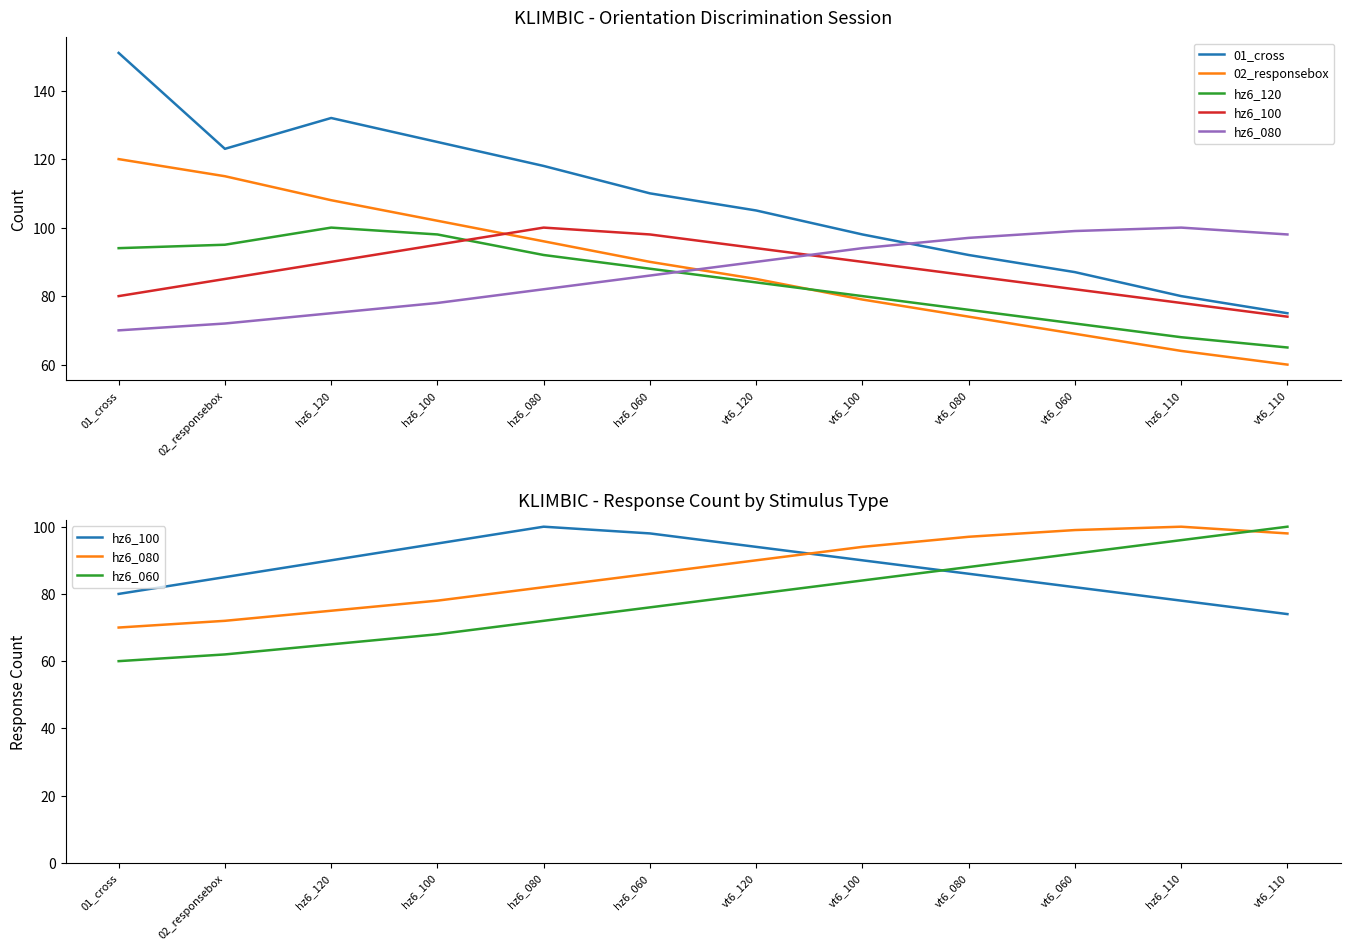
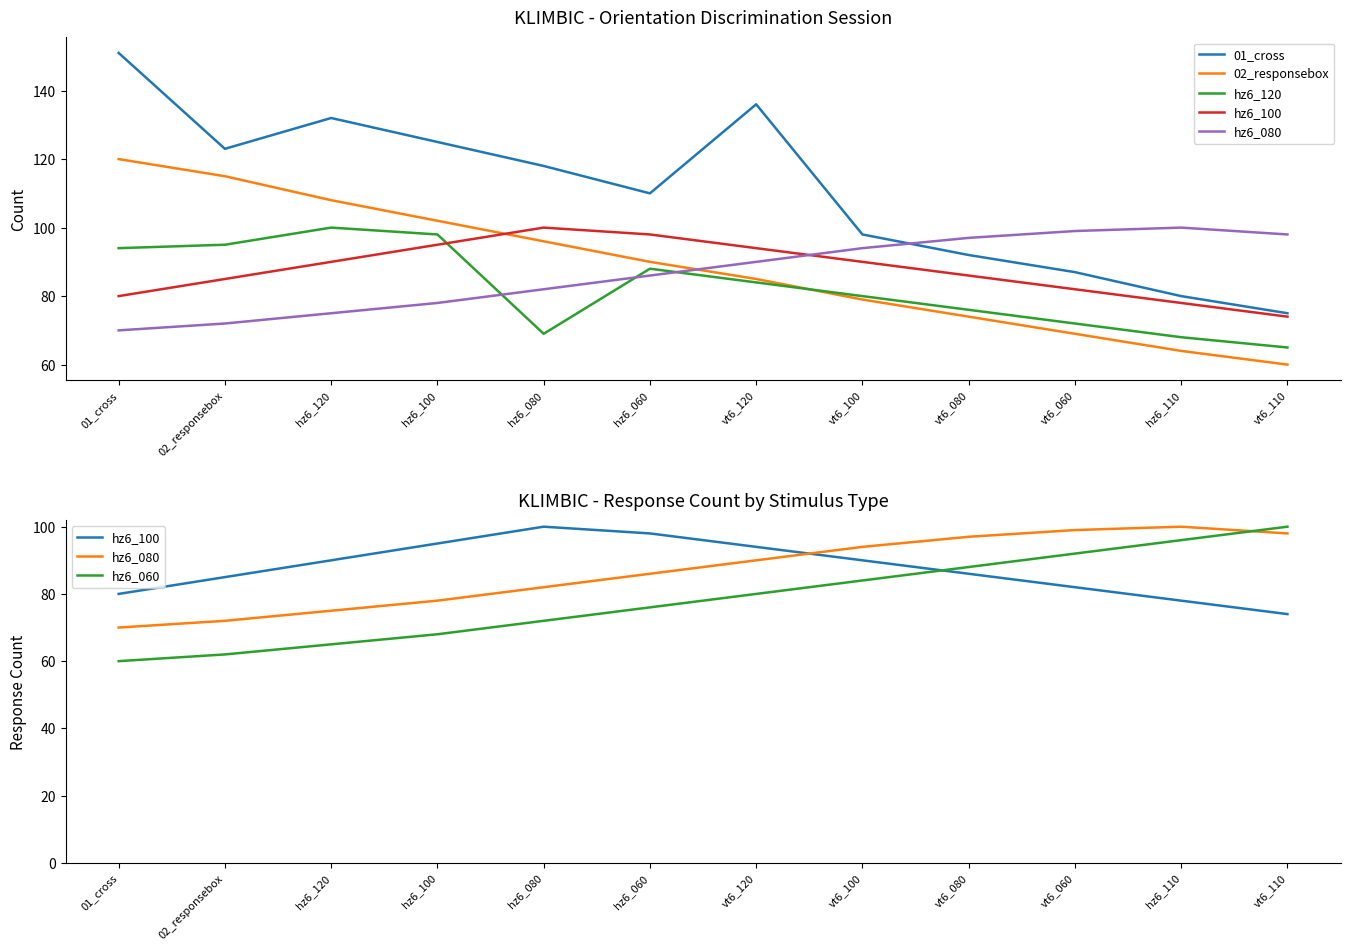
  {
    "KLIMBIC - Orientation Discrimination Session": {
      "01_cross": {
        "01_cross": 151,
        "02_responsebox": 123,
        "hz6_120": 132,
        "hz6_100": 125,
        "hz6_080": 118,
        "hz6_060": 110,
-       "vt6_120": 105,
+       "vt6_120": 136,
        "vt6_100": 98,
        "vt6_080": 92,
        "vt6_060": 87,
        "hz6_110": 80,
        "vt6_110": 75
      },
      "02_responsebox": {
        "01_cross": 120,
        "02_responsebox": 115,
        "hz6_120": 108,
        "hz6_100": 102,
        "hz6_080": 96,
        "hz6_060": 90,
        "vt6_120": 85,
        "vt6_100": 79,
        "vt6_080": 74,
        "vt6_060": 69,
        "hz6_110": 64,
        "vt6_110": 60
      },
      "hz6_120": {
        "01_cross": 94,
        "02_responsebox": 95,
        "hz6_120": 100,
        "hz6_100": 98,
-       "hz6_080": 92,
+       "hz6_080": 69,
        "hz6_060": 88,
        "vt6_120": 84,
        "vt6_100": 80,
        "vt6_080": 76,
        "vt6_060": 72,
        "hz6_110": 68,
        "vt6_110": 65
      }
    },
    "KLIMBIC - Response Count by Stimulus Type": {
      "hz6_100": {
        "01_cross": 80,
        "02_responsebox": 85,
        "hz6_120": 90,
        "hz6_100": 95,
        "hz6_080": 100,
        "hz6_060": 98,
        "vt6_120": 94,
        "vt6_100": 90,
        "vt6_080": 86,
        "vt6_060": 82,
        "hz6_110": 78,
        "vt6_110": 74
      },
      "hz6_080": {
        "01_cross": 70,
        "02_responsebox": 72,
        "hz6_120": 75,
        "hz6_100": 78,
        "hz6_080": 82,
        "hz6_060": 86,
        "vt6_120": 90,
        "vt6_100": 94,
        "vt6_080": 97,
        "vt6_060": 99,
        "hz6_110": 100,
        "vt6_110": 98
      },
      "hz6_060": {
        "01_cross": 60,
        "02_responsebox": 62,
        "hz6_120": 65,
        "hz6_100": 68,
        "hz6_080": 72,
        "hz6_060": 76,
        "vt6_120": 80,
        "vt6_100": 84,
        "vt6_080": 88,
        "vt6_060": 92,
        "hz6_110": 96,
        "vt6_110": 100
      }
    }
  }
